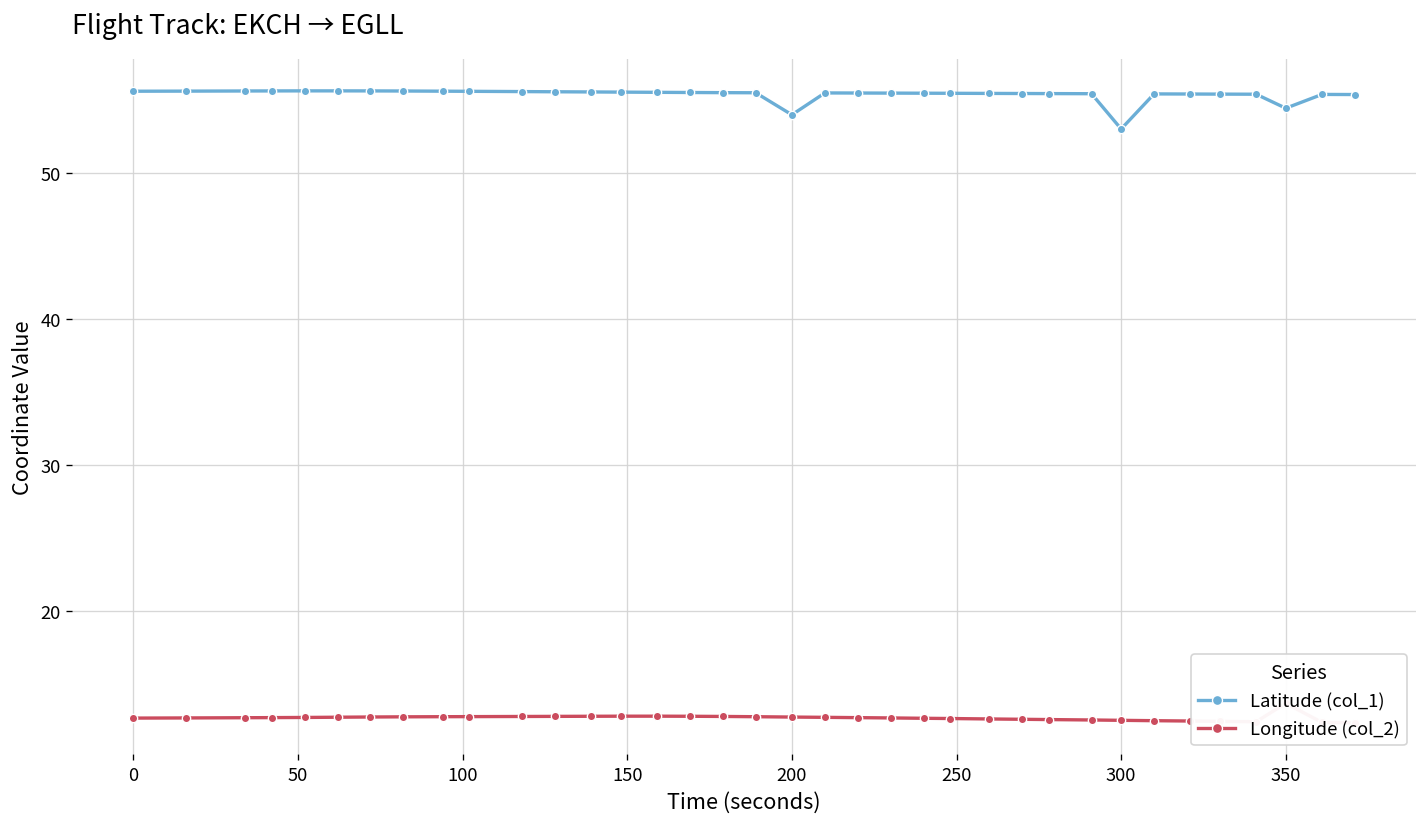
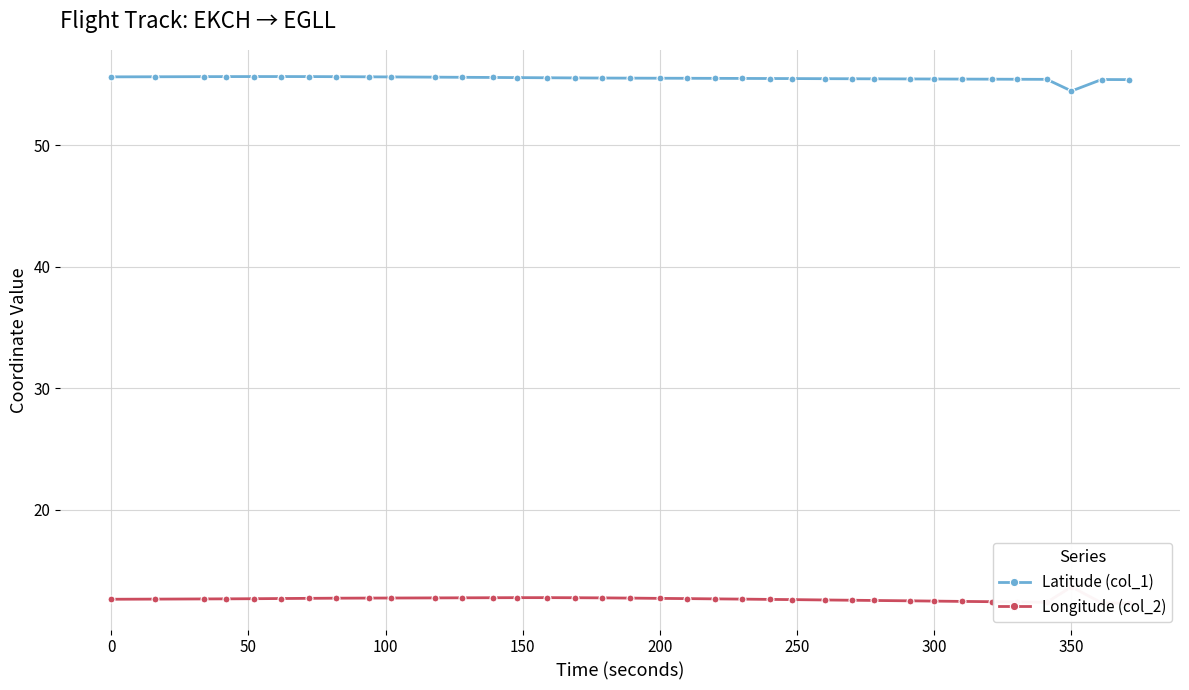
  {
    "Latitude (col_1)": {
      "0": 55.6,
-     "200": 54.0,
-     "300": 53.0,
+     "200": 55.5,
+     "300": 55.4,
      "350": 54.5
    },
    "Longitude (col_2)": {
      "0": 12.7,
      "200": 12.7,
      "300": 12.5
    }
  }
